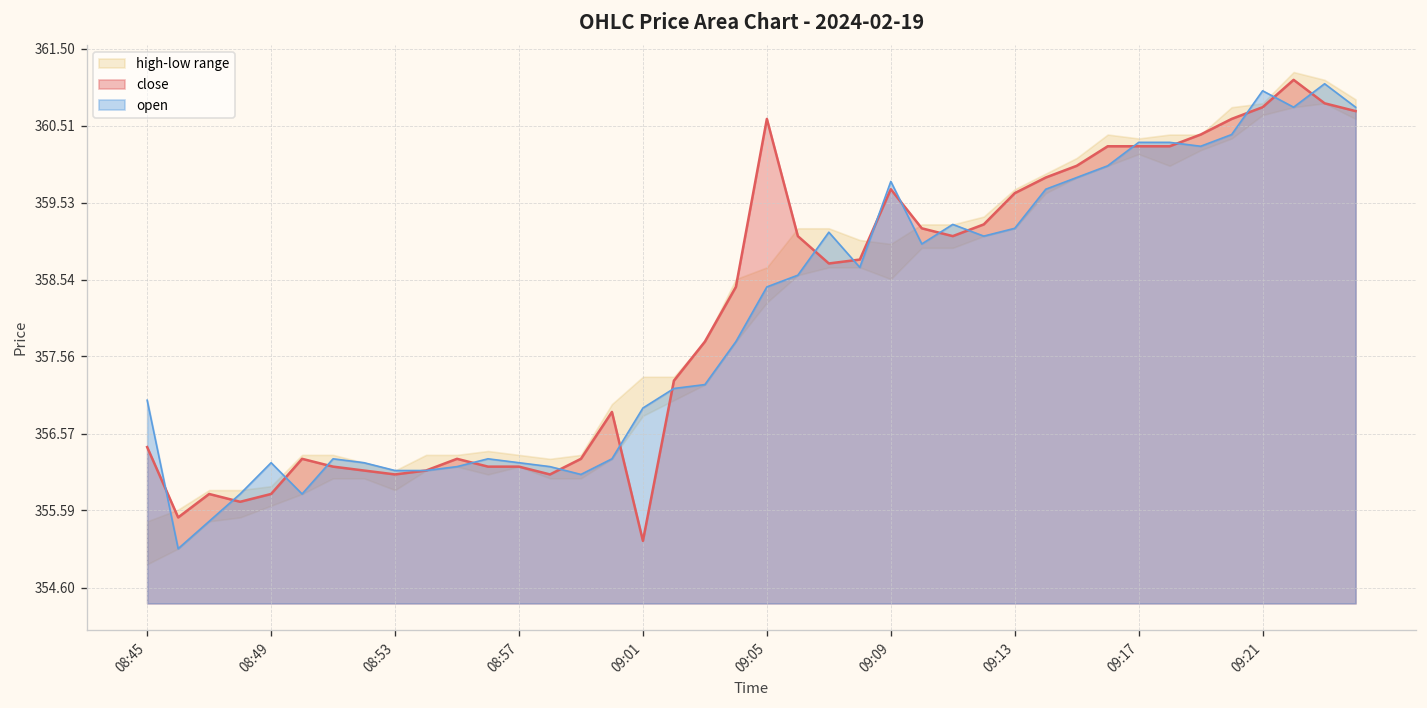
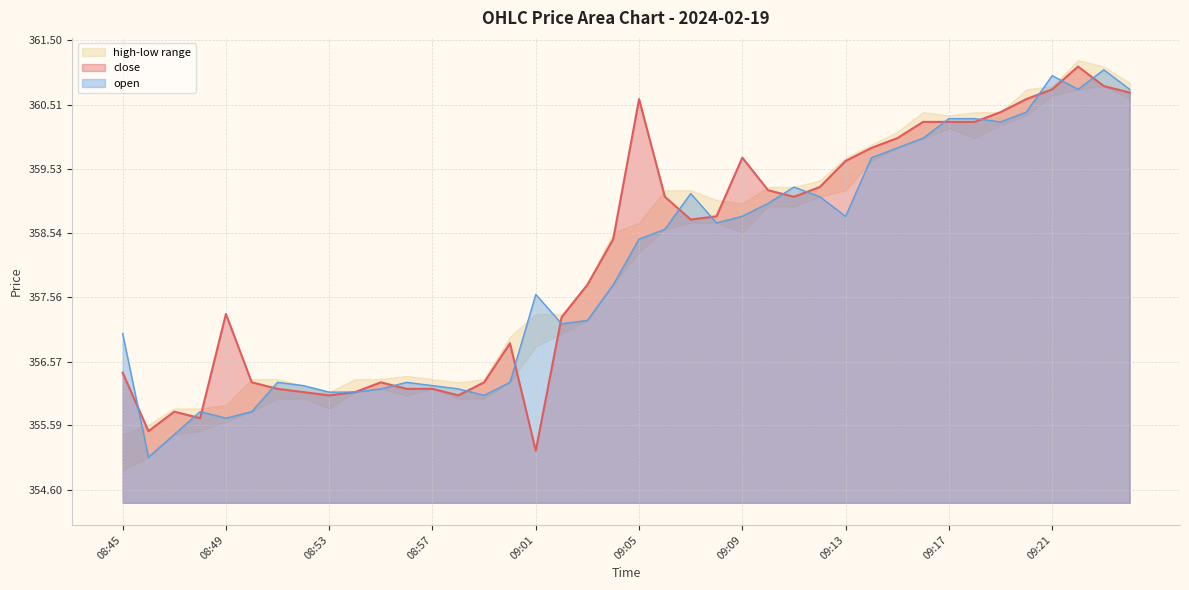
  {
    "close": {
      "08:45": 356.4,
-     "08:49": 355.8,
+     "08:49": 357.3,
      "08:53": 356.1,
      "08:57": 356.2,
      "09:01": 355.2,
      "09:05": 360.6,
      "09:09": 359.7,
      "09:13": 359.7,
      "09:17": 360.3,
      "09:21": 360.8
    },
    "open": {
      "08:45": 357.0,
-     "08:49": 356.2,
+     "08:49": 355.7,
      "08:57": 356.2,
-     "09:01": 356.9,
+     "09:01": 357.6,
      "09:05": 358.5,
-     "09:09": 359.8,
-     "09:13": 359.2,
+     "09:09": 358.8,
+     "09:13": 358.8,
      "09:17": 360.3,
      "09:21": 361.0
    }
  }
